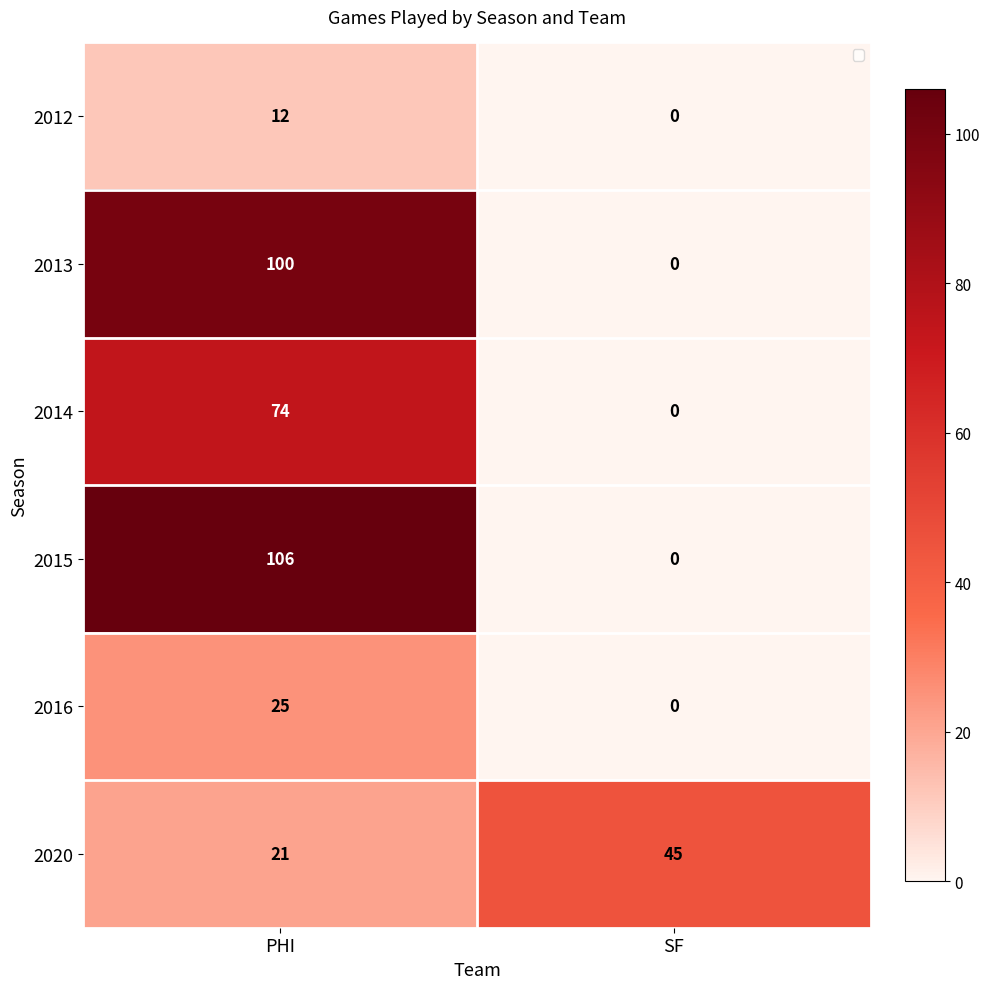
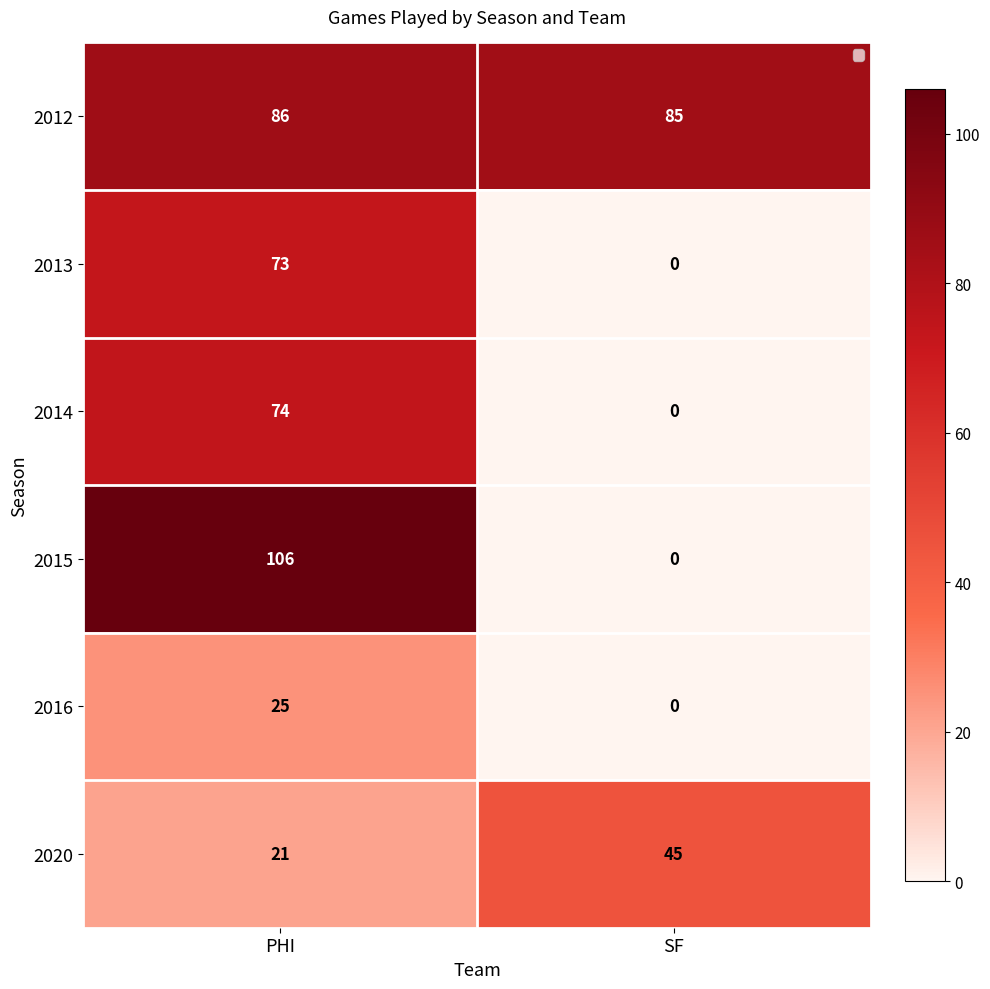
  {
    "2012": {
-     "PHI": 12,
-     "SF": 0
+     "PHI": 86,
+     "SF": 85
    },
    "2013": {
-     "PHI": 100,
+     "PHI": 73,
      "SF": 0
    },
    "2014": {
      "PHI": 74,
      "SF": 0
    },
    "2015": {
      "PHI": 106,
      "SF": 0
    },
    "2016": {
      "PHI": 25,
      "SF": 0
    },
    "2020": {
      "PHI": 21,
      "SF": 45
    }
  }
